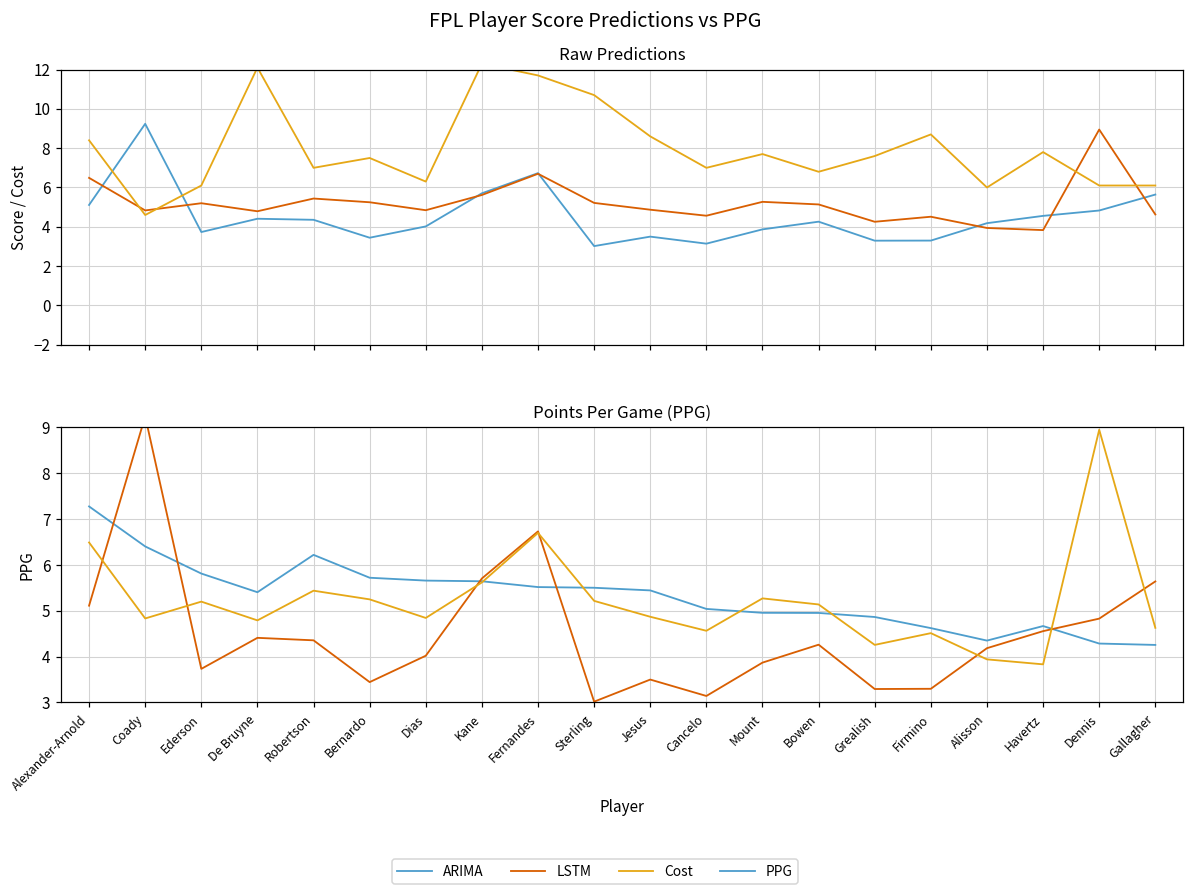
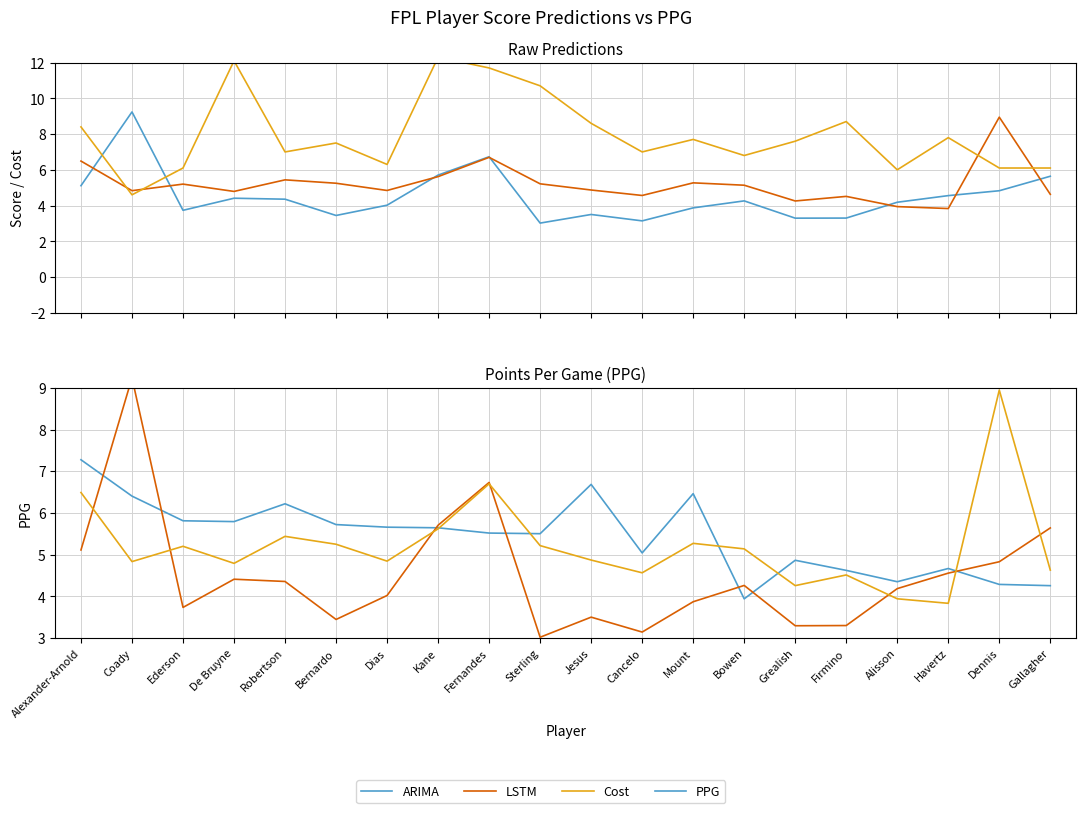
  {
    "Points Per Game (PPG)": {
      "PPG": {
        "Alexander-Arnold": 7.3,
        "Coady": 6.4,
        "Ederson": 5.8,
-       "De Bruyne": 5.4,
+       "De Bruyne": 5.8,
        "Robertson": 6.2,
        "Bernardo": 5.7,
        "Dias": 5.7,
        "Fernandes": 5.5,
        "Sterling": 5.5,
-       "Jesus": 5.4,
+       "Jesus": 6.7,
        "Cancelo": 5.0,
-       "Mount": 5.0,
-       "Bowen": 5.0,
+       "Mount": 6.5,
+       "Bowen": 3.9,
        "Grealish": 4.9,
        "Firmino": 4.6,
        "Alisson": 4.3,
        "Havertz": 4.7,
        "Dennis": 4.3,
        "Gallagher": 4.3
      }
    }
  }
